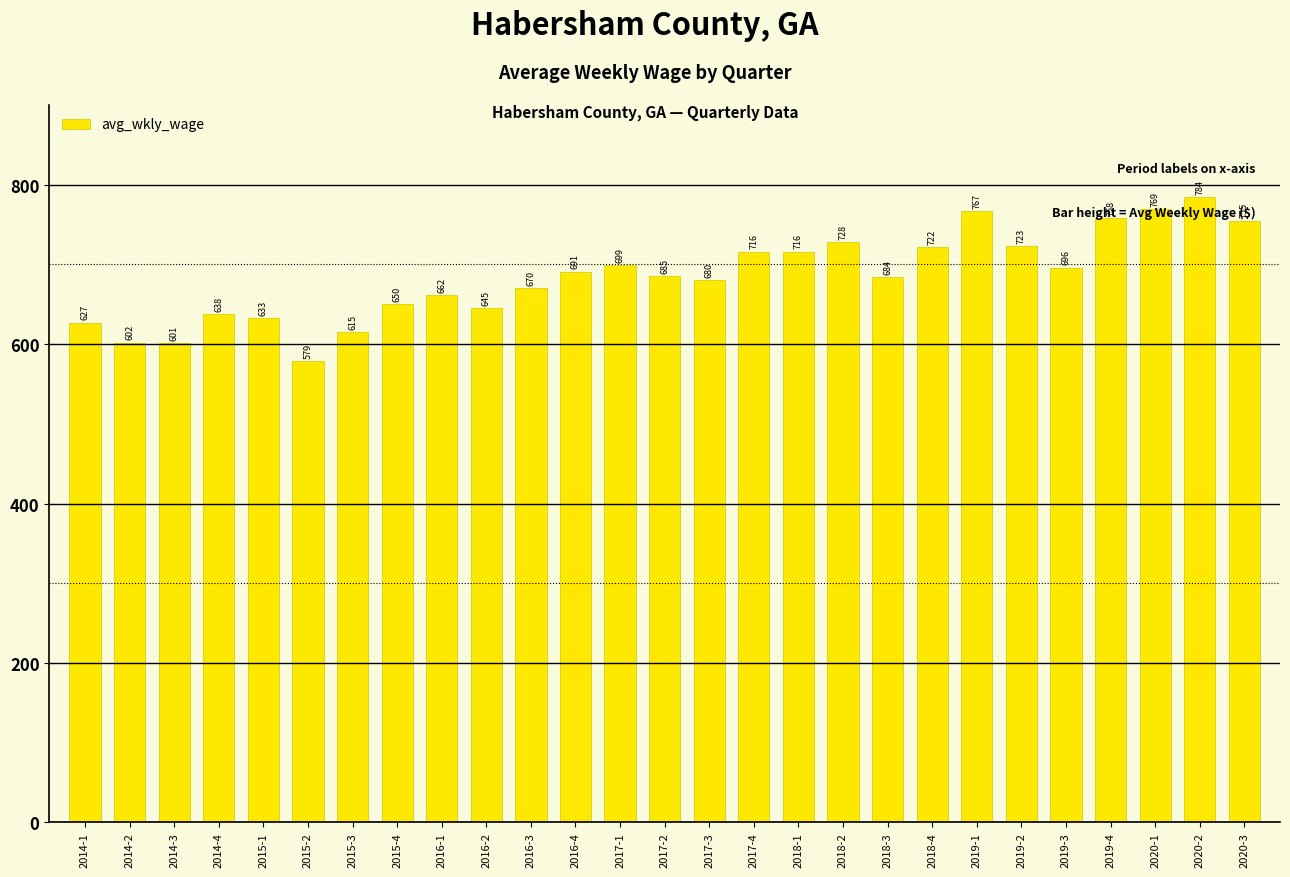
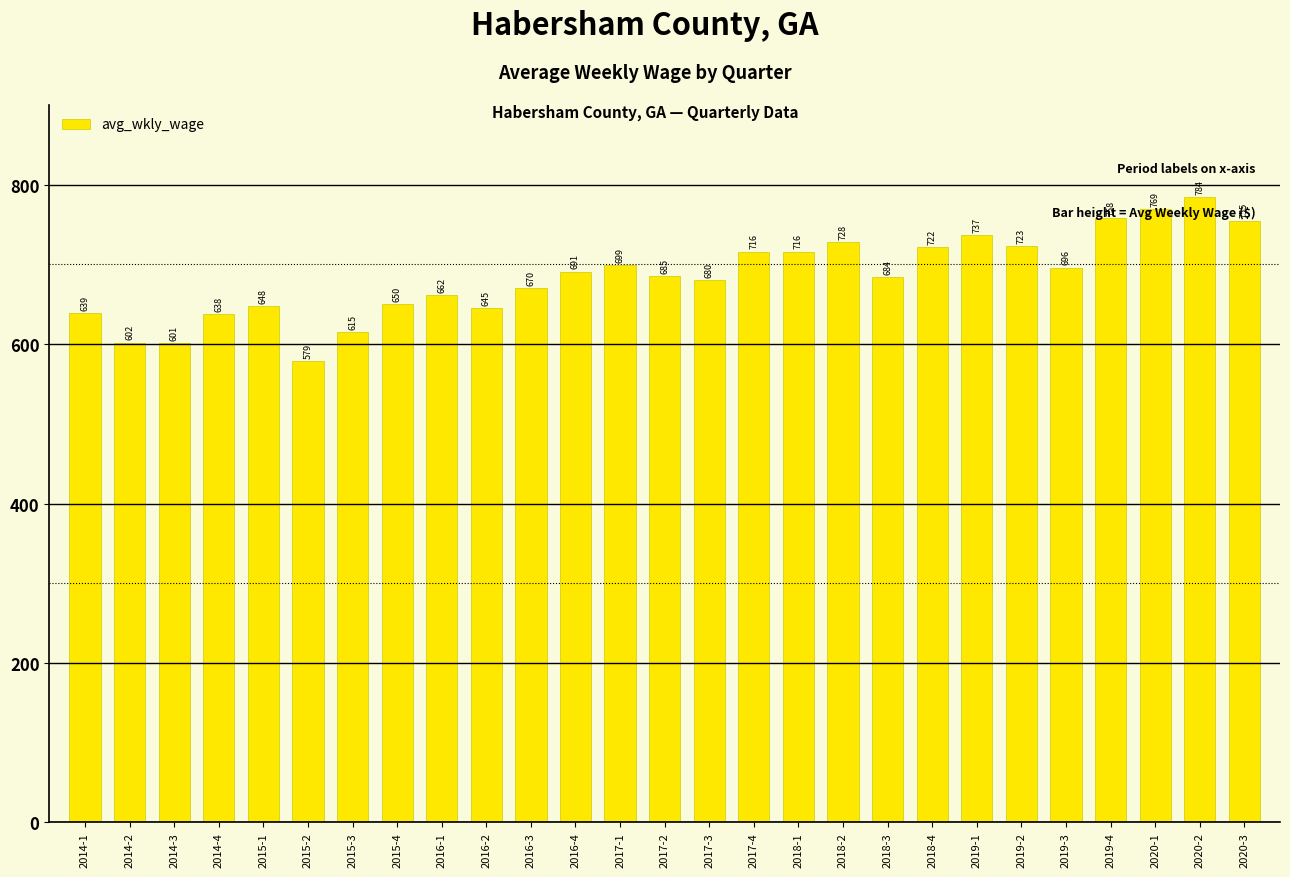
  {
-   "2014-1": 627,
+   "2014-1": 639,
    "2014-2": 602,
    "2014-3": 601,
    "2014-4": 638,
-   "2015-1": 633,
+   "2015-1": 648,
    "2015-2": 579,
    "2015-3": 615,
    "2015-4": 650,
    "2016-1": 662,
    "2016-2": 645,
    "2016-3": 670,
    "2016-4": 691,
    "2017-1": 699,
    "2017-2": 685,
    "2017-3": 680,
    "2017-4": 716,
    "2018-1": 716,
    "2018-2": 728,
    "2018-3": 684,
    "2018-4": 722,
-   "2019-1": 767,
+   "2019-1": 737,
    "2019-2": 723,
    "2019-3": 696,
    "2020-1": 769,
    "2020-2": 784
  }
